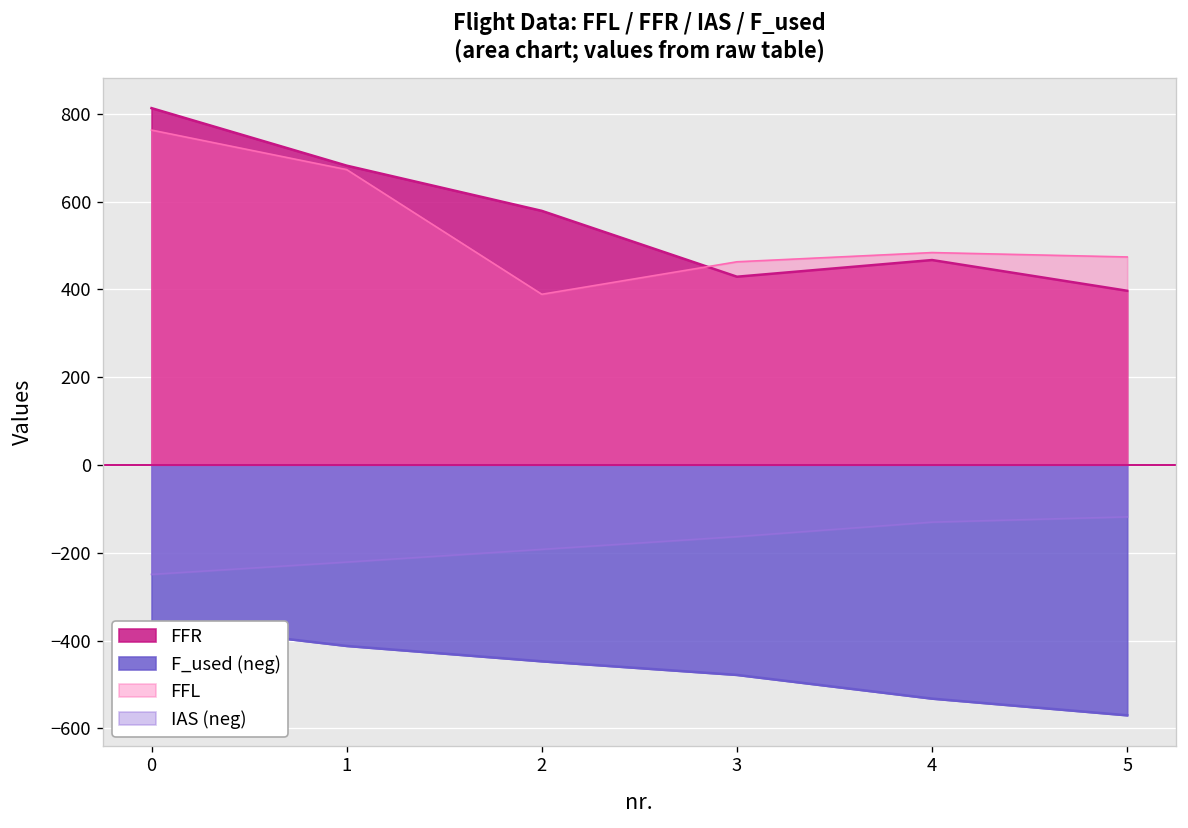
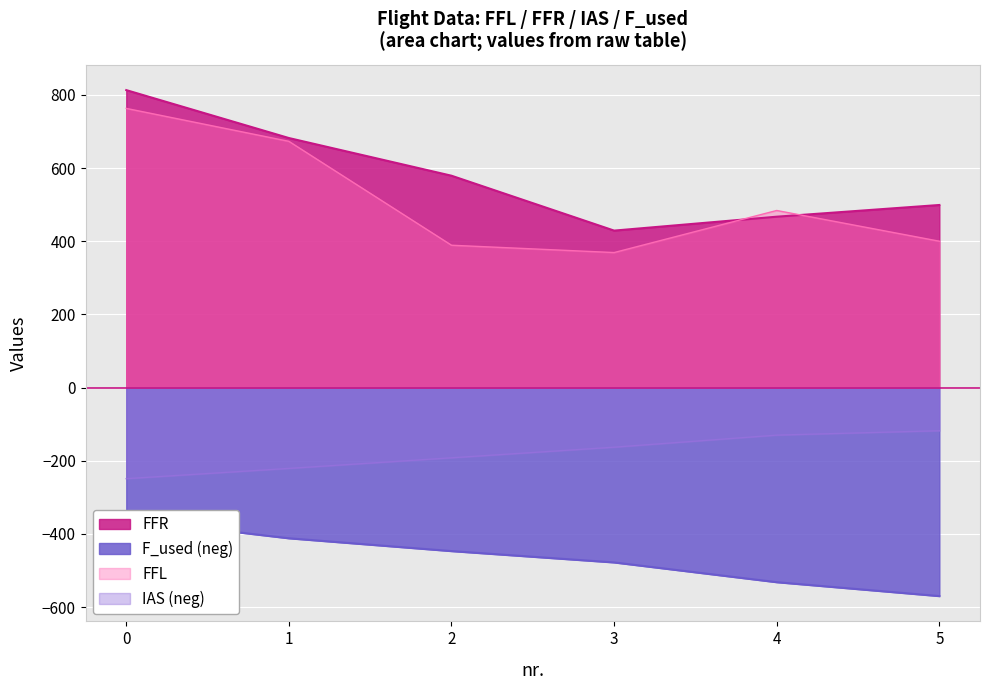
  {
    "FFR": {
      "0": 810,
      "1": 680,
      "2": 580,
      "3": 430,
      "4": 470,
-     "5": 400
+     "5": 500
    },
    "FFL": {
      "0": 760,
      "1": 670,
      "2": 390,
-     "3": 460,
+     "3": 370,
      "4": 480,
-     "5": 470
+     "5": 400
    }
  }
